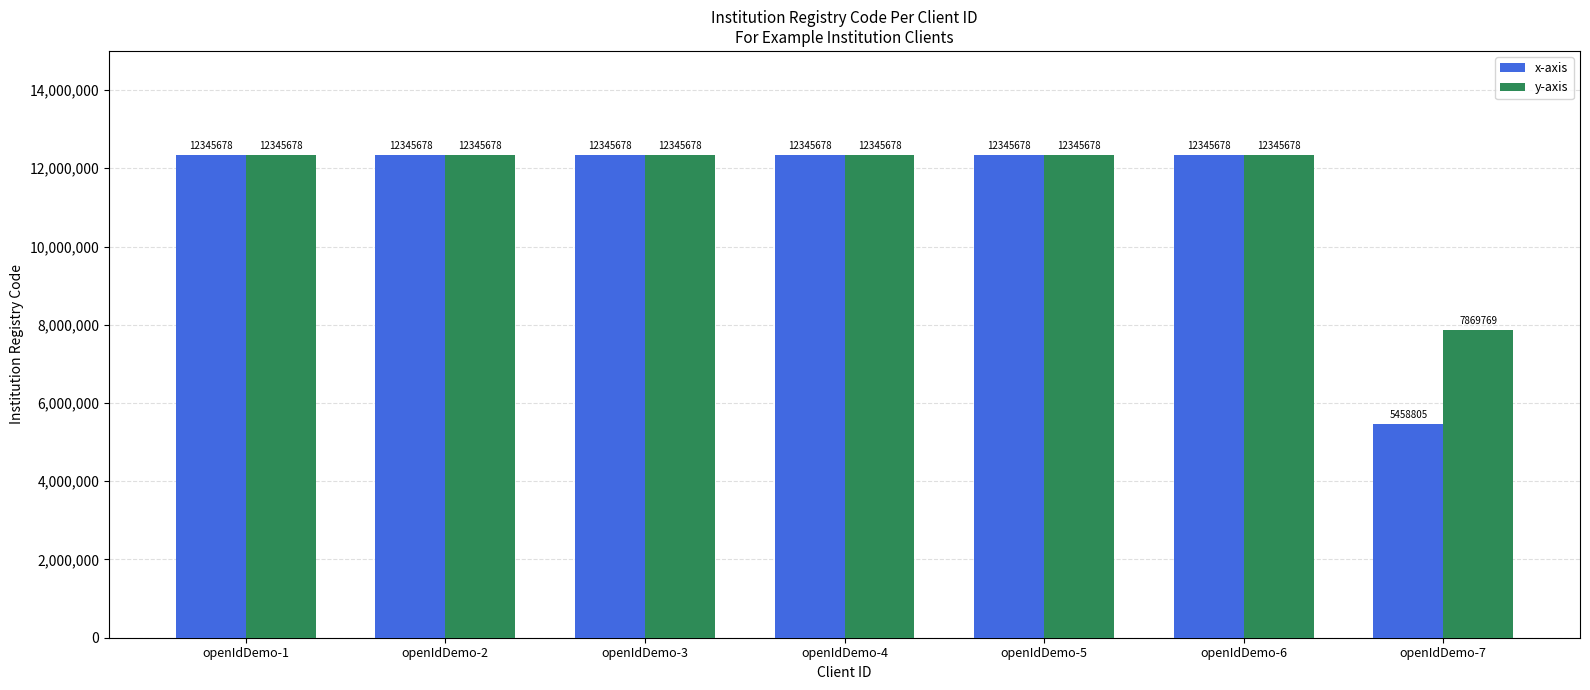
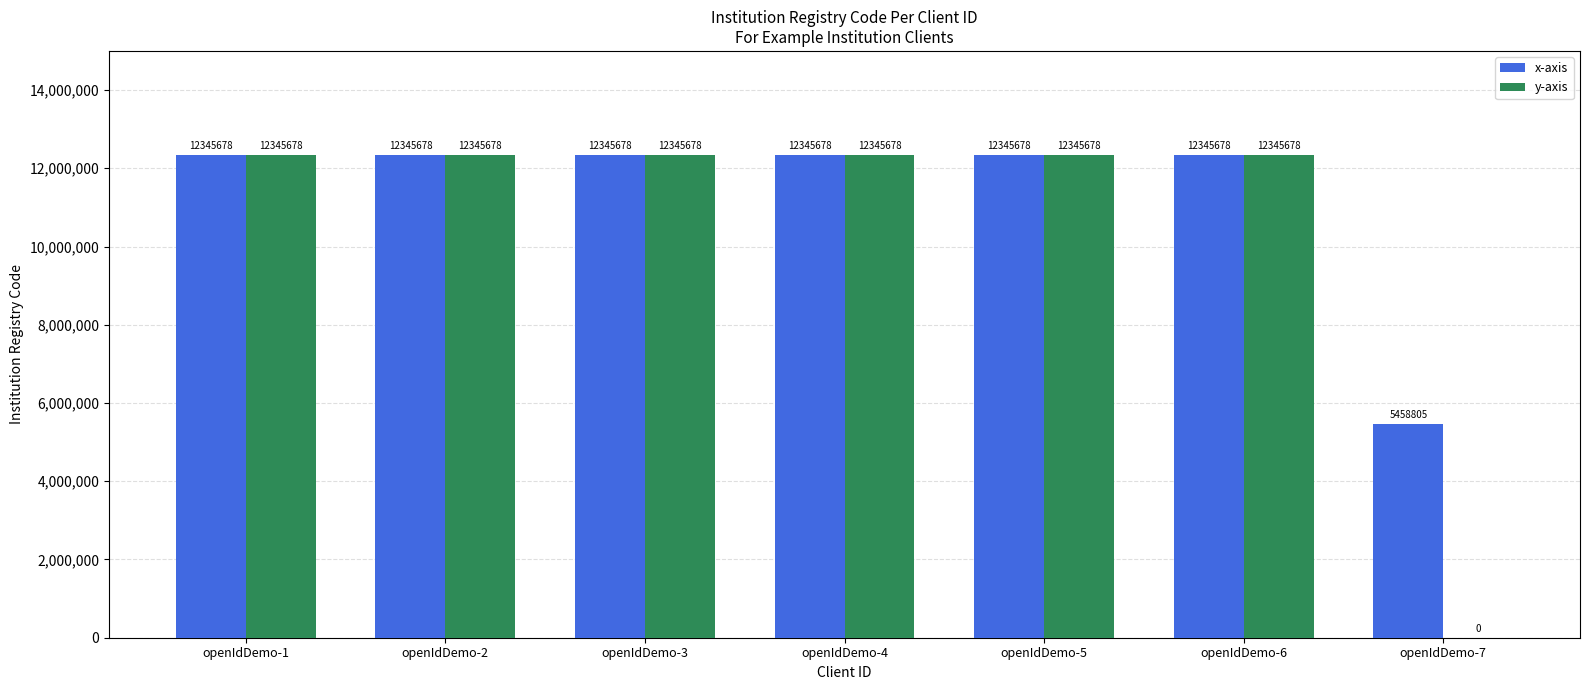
  {
    "x-axis": {
      "openIdDemo-1": 12345678,
      "openIdDemo-2": 12345678,
      "openIdDemo-3": 12345678,
      "openIdDemo-4": 12345678,
      "openIdDemo-5": 12345678,
      "openIdDemo-6": 12345678,
      "openIdDemo-7": 5458805
    },
    "y-axis": {
      "openIdDemo-1": 12345678,
      "openIdDemo-2": 12345678,
      "openIdDemo-3": 12345678,
      "openIdDemo-4": 12345678,
      "openIdDemo-5": 12345678,
      "openIdDemo-6": 12345678,
-     "openIdDemo-7": 7869769
+     "openIdDemo-7": 0
    }
  }
